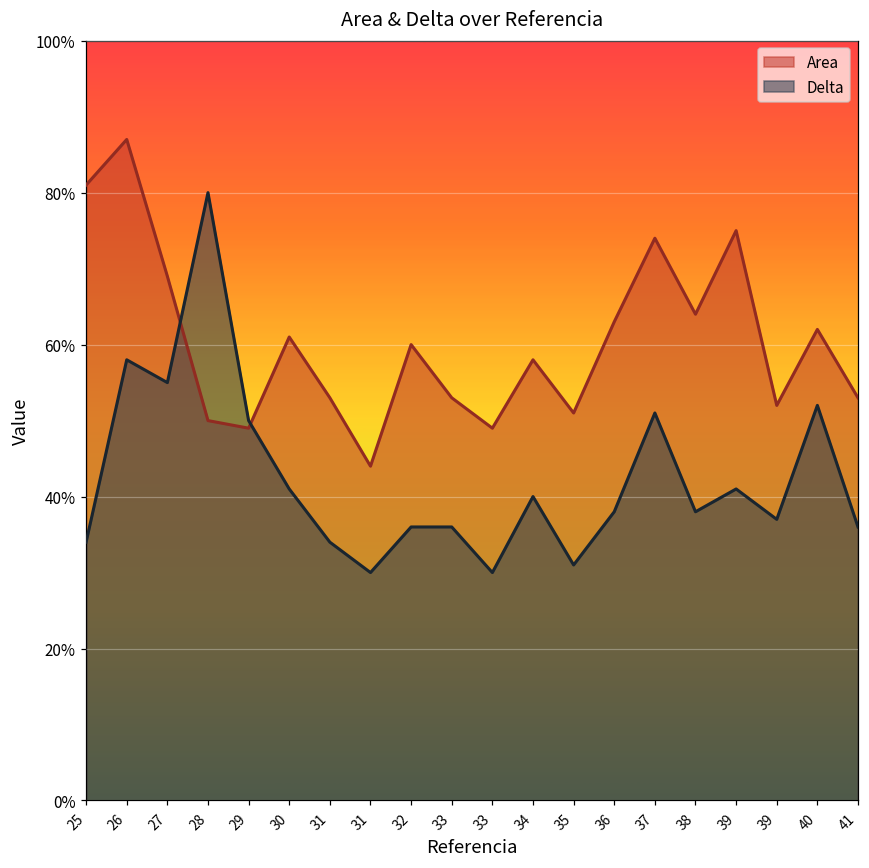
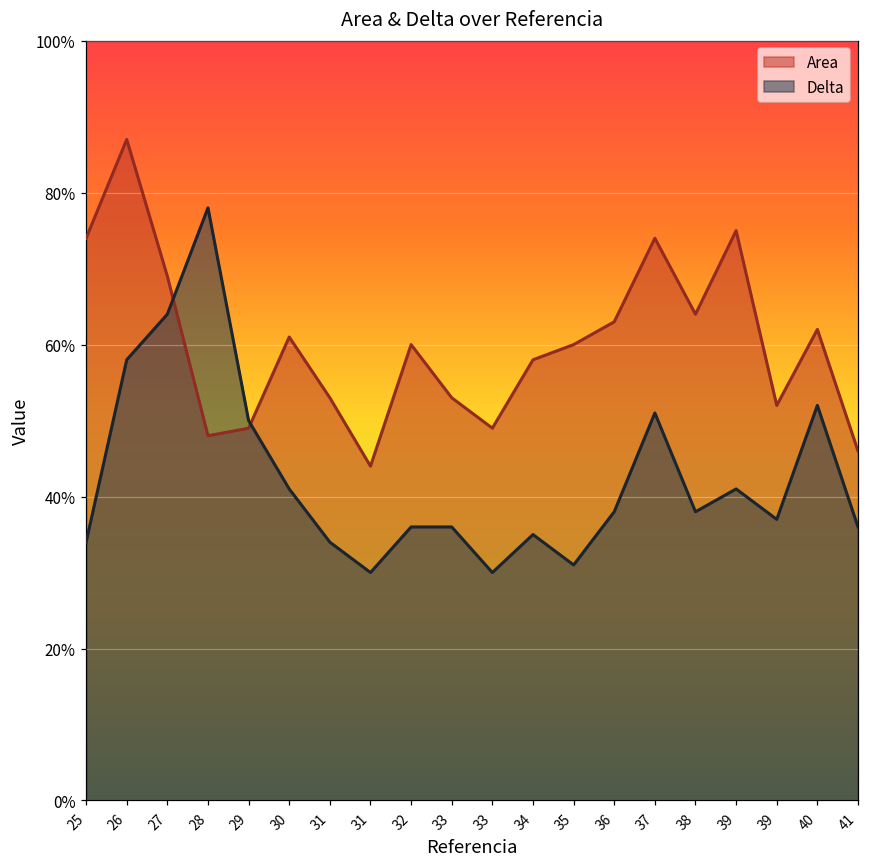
  {
    "Area": {
-     "25": "81%",
+     "25": "74%",
      "26": "87%",
      "27": "69%",
-     "28": "50%",
+     "28": "48%",
      "29": "49%",
      "30": "61%",
      "32": "60%",
      "34": "58%",
-     "35": "51%",
+     "35": "60%",
      "36": "63%",
      "37": "74%",
      "38": "64%",
      "40": "62%",
-     "41": "53%"
+     "41": "46%"
    },
    "Delta": {
      "25": "34%",
      "26": "58%",
-     "27": "55%",
-     "28": "80%",
+     "27": "64%",
+     "28": "78%",
      "29": "50%",
      "30": "41%",
      "32": "36%",
-     "34": "40%",
+     "34": "35%",
      "35": "31%",
      "36": "38%",
      "37": "51%",
      "38": "38%",
      "40": "52%",
      "41": "36%"
    }
  }
